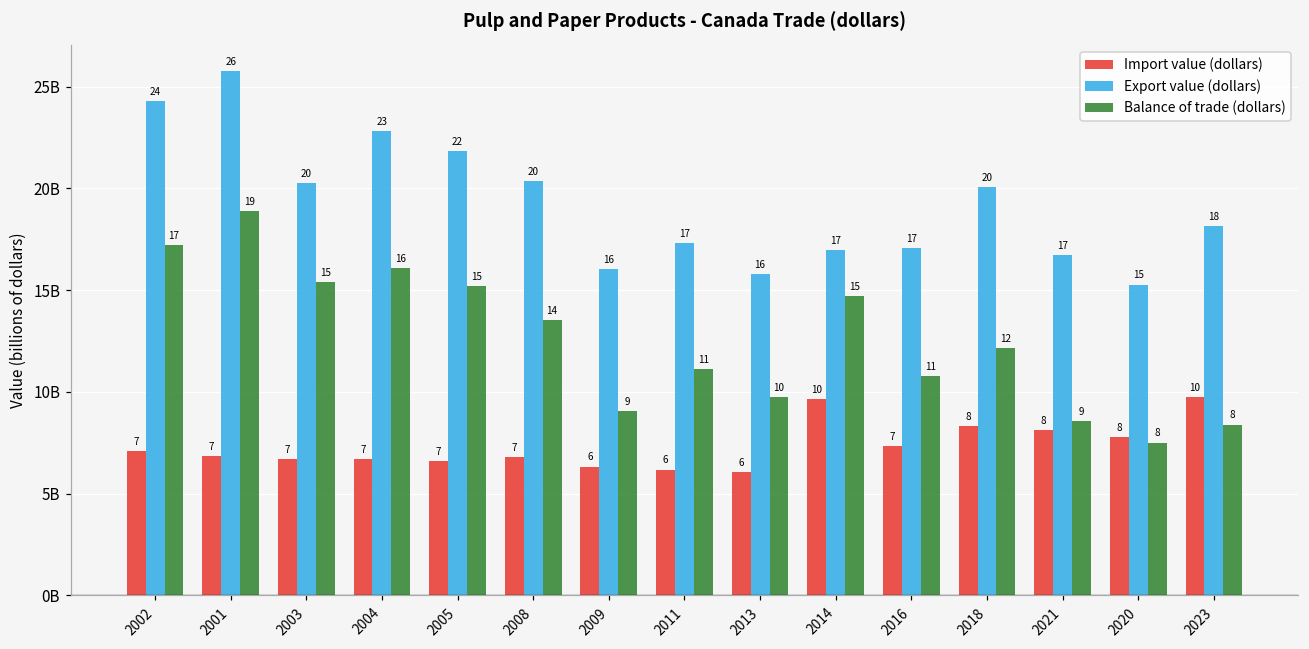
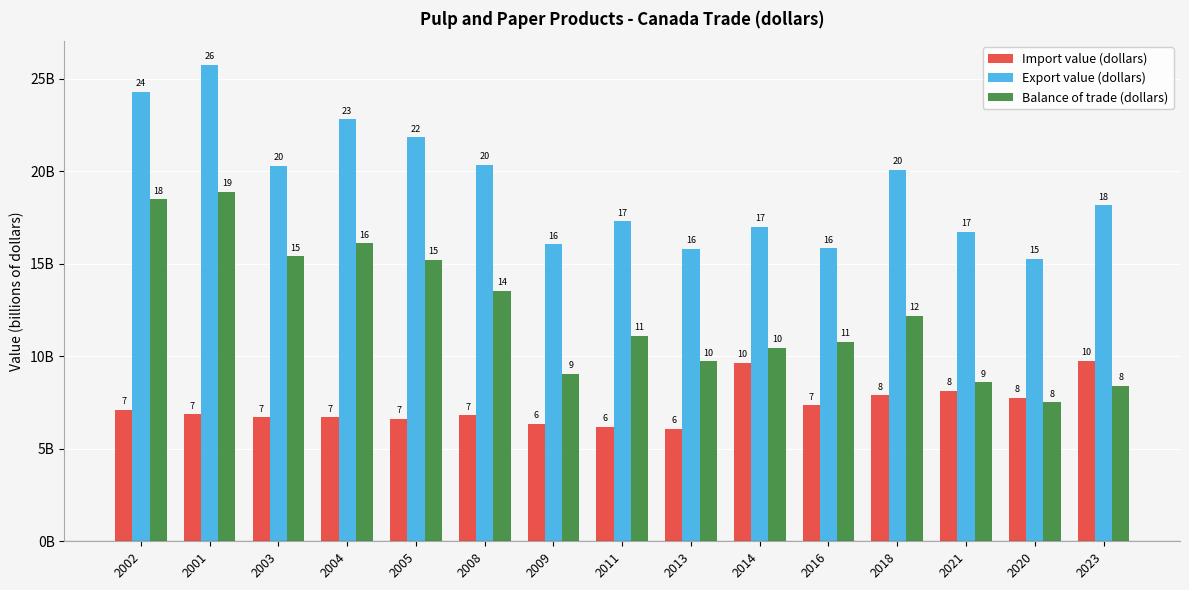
  {
    "Import value (dollars)": {
-     "2018": 8300000000
+     "2018": 7900000000
    },
    "Export value (dollars)": {
      "2002": 24,
      "2001": 26,
      "2003": 20,
      "2004": 23,
      "2005": 22,
      "2008": 20,
      "2009": 16,
      "2011": 17,
      "2013": 16,
      "2014": 17,
-     "2016": 17,
+     "2016": 16,
      "2018": 20,
      "2021": 17,
      "2020": 15,
      "2023": 18
    },
    "Balance of trade (dollars)": {
-     "2002": 17,
+     "2002": 18,
      "2001": 19,
      "2003": 15,
      "2004": 16,
      "2005": 15,
      "2008": 14,
      "2009": 9,
      "2011": 11,
      "2013": 10,
-     "2014": 15,
+     "2014": 10,
      "2016": 11,
      "2018": 12,
      "2021": 9,
      "2020": 8,
      "2023": 8
    }
  }
